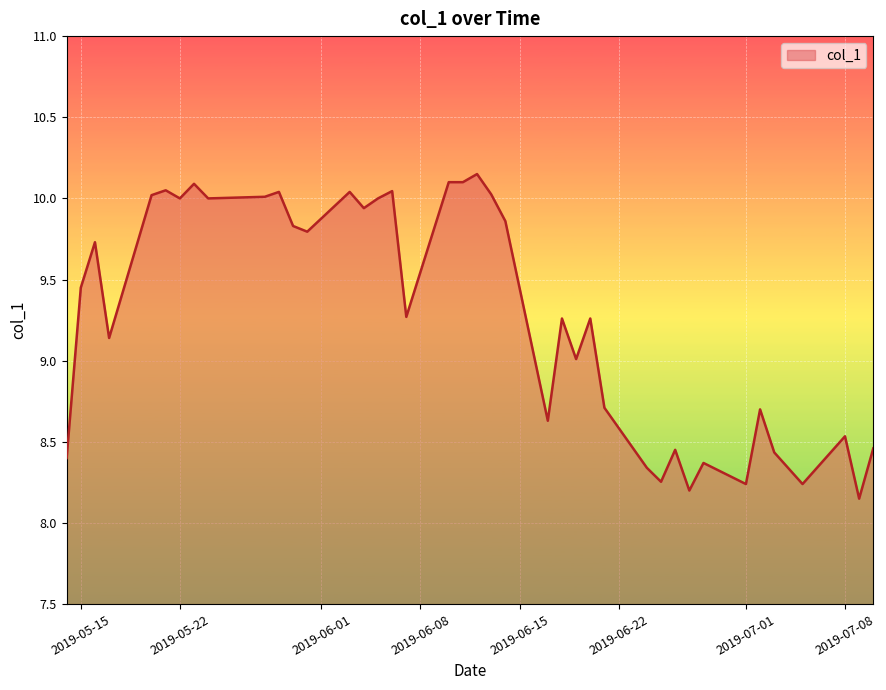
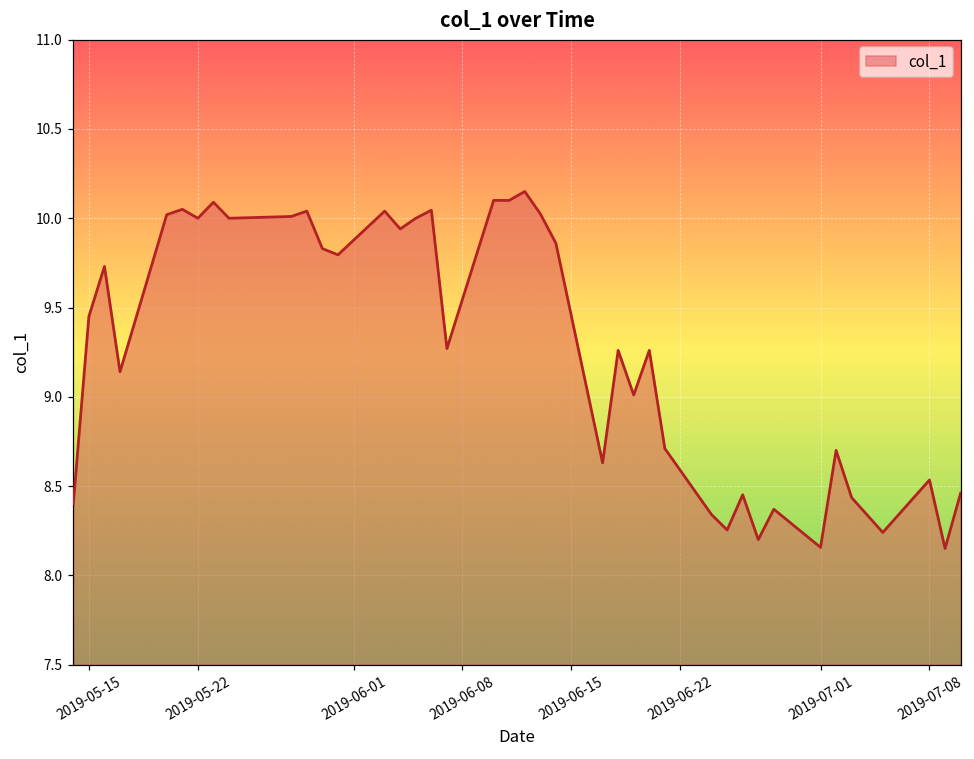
  {
    "2019-05-15": 9.45,
    "2019-05-22": 10.00,
-   "2019-07-01": 8.24,
+   "2019-07-01": 8.16,
    "2019-07-08": 8.53
  }
